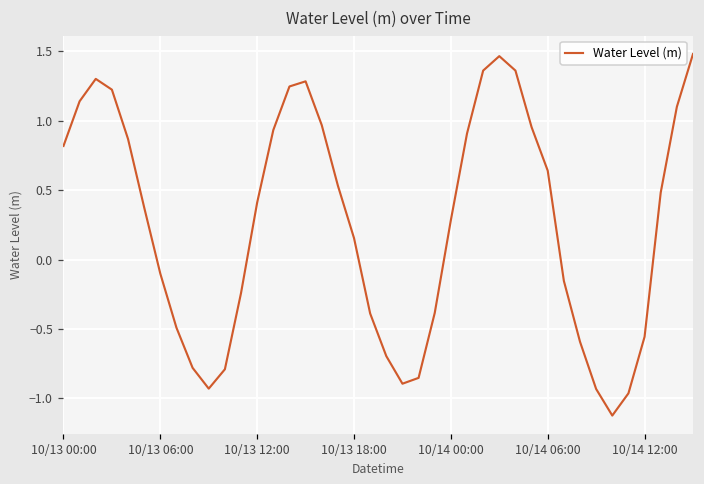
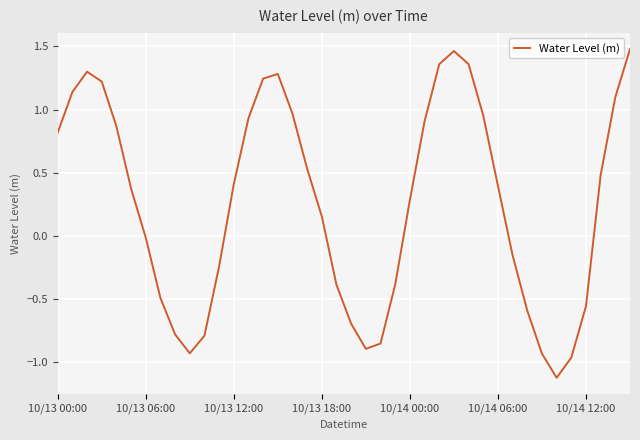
  {
    "10/13 00:00": 0.82,
-   "10/13 06:00": -0.10,
+   "10/13 06:00": -0.01,
    "10/13 12:00": 0.41,
    "10/13 18:00": 0.15,
    "10/14 00:00": 0.28,
-   "10/14 06:00": 0.64,
+   "10/14 06:00": 0.40,
    "10/14 12:00": -0.56
  }
